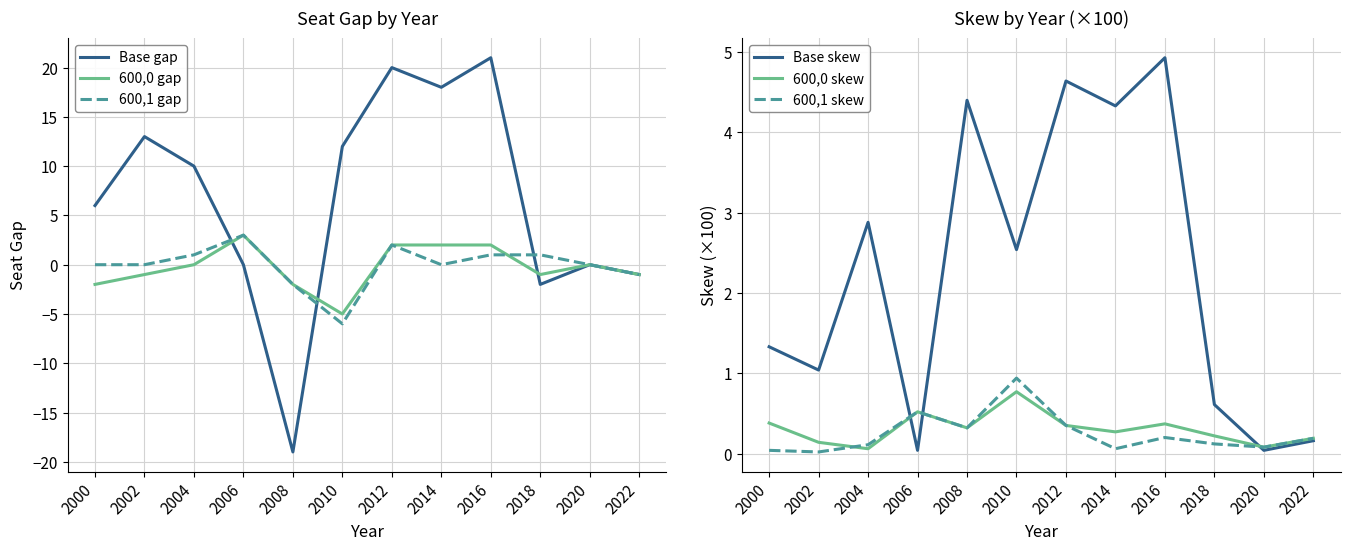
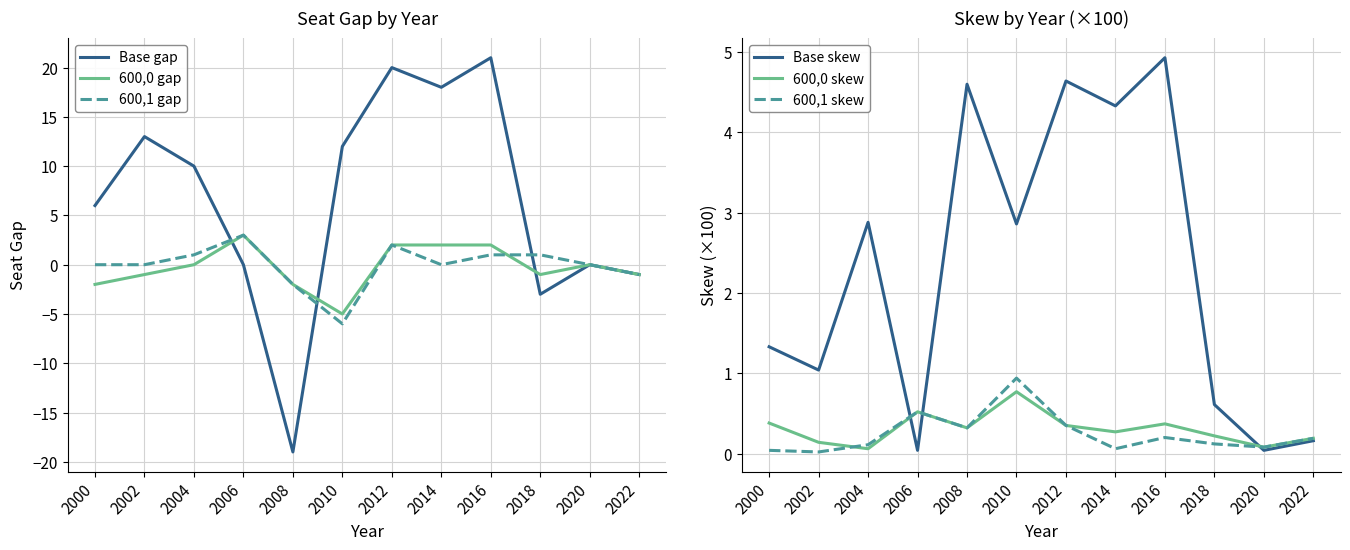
  {
    "Seat Gap by Year": {
      "Base gap": {
        "2000": 6,
        "2002": 13,
        "2004": 10,
        "2006": 0,
        "2008": -19,
        "2010": 12,
        "2012": 20,
        "2014": 18,
        "2016": 21,
-       "2018": -2
+       "2018": -3
      }
    },
    "Skew by Year (×100)": {
      "Base skew": {
        "2000": 1.3,
        "2002": 1.0,
        "2004": 2.9,
        "2006": 0.0,
-       "2008": 4.4,
-       "2010": 2.5,
+       "2008": 4.6,
+       "2010": 2.9,
        "2012": 4.6,
        "2014": 4.3,
        "2016": 4.9,
        "2018": 0.6,
        "2020": 0.0
      }
    }
  }
